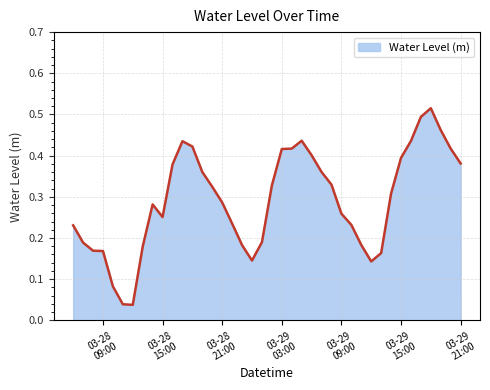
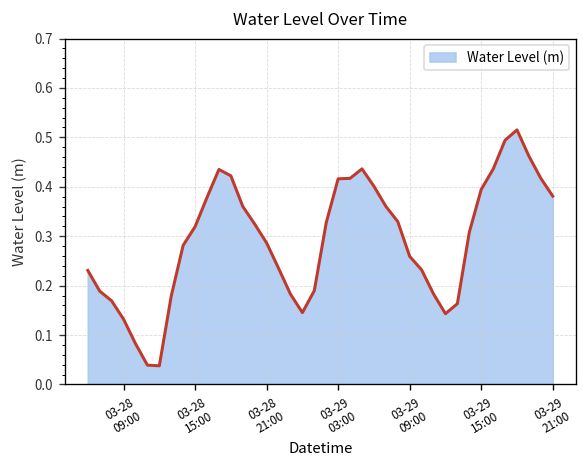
  {
-   "03-28 09:00": 0.17,
-   "03-28 15:00": 0.25,
+   "03-28 09:00": 0.13,
+   "03-28 15:00": 0.32,
    "03-28 21:00": 0.29,
    "03-29 03:00": 0.42,
    "03-29 09:00": 0.26,
    "03-29 15:00": 0.39,
    "03-29 21:00": 0.38
  }
